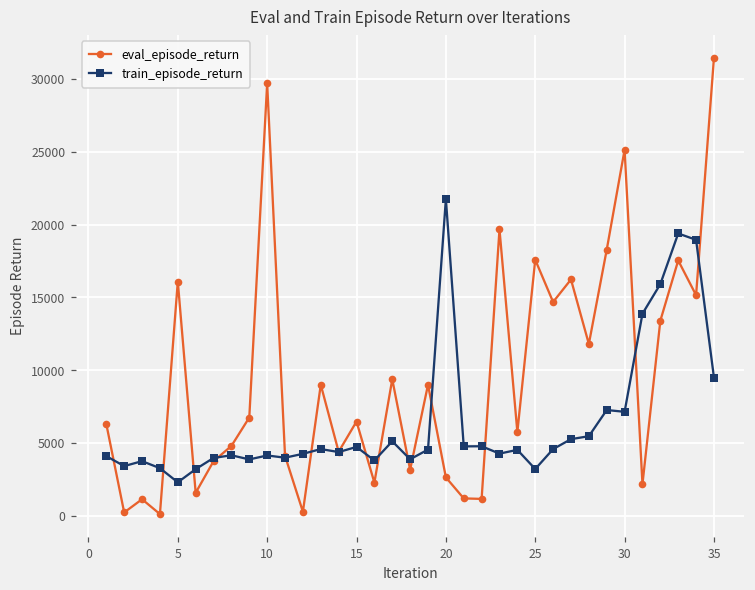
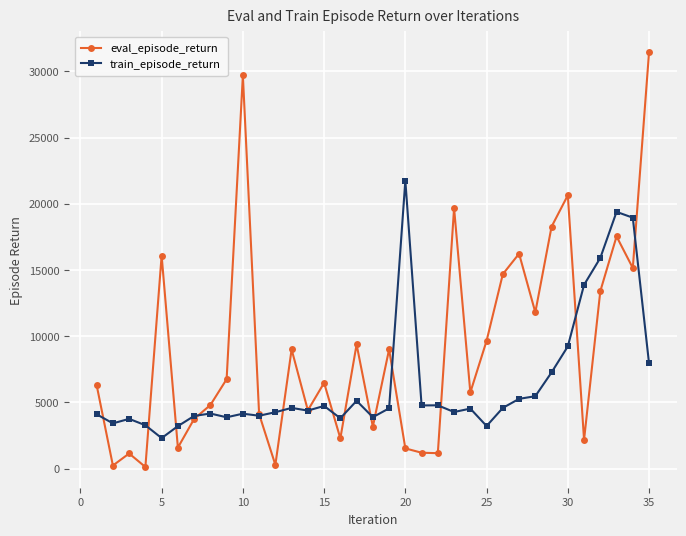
  {
    "eval_episode_return": {
      "5": 16100,
      "10": 29700,
      "15": 6500,
-     "20": 2600,
-     "25": 17600,
-     "30": 25100,
+     "20": 1500,
+     "25": 9600,
+     "30": 20600,
      "35": 31400
    },
    "train_episode_return": {
      "5": 2300,
      "10": 4100,
      "15": 4700,
      "20": 21800,
      "25": 3200,
-     "30": 7100,
-     "35": 9500
+     "30": 9200,
+     "35": 7900
    }
  }
